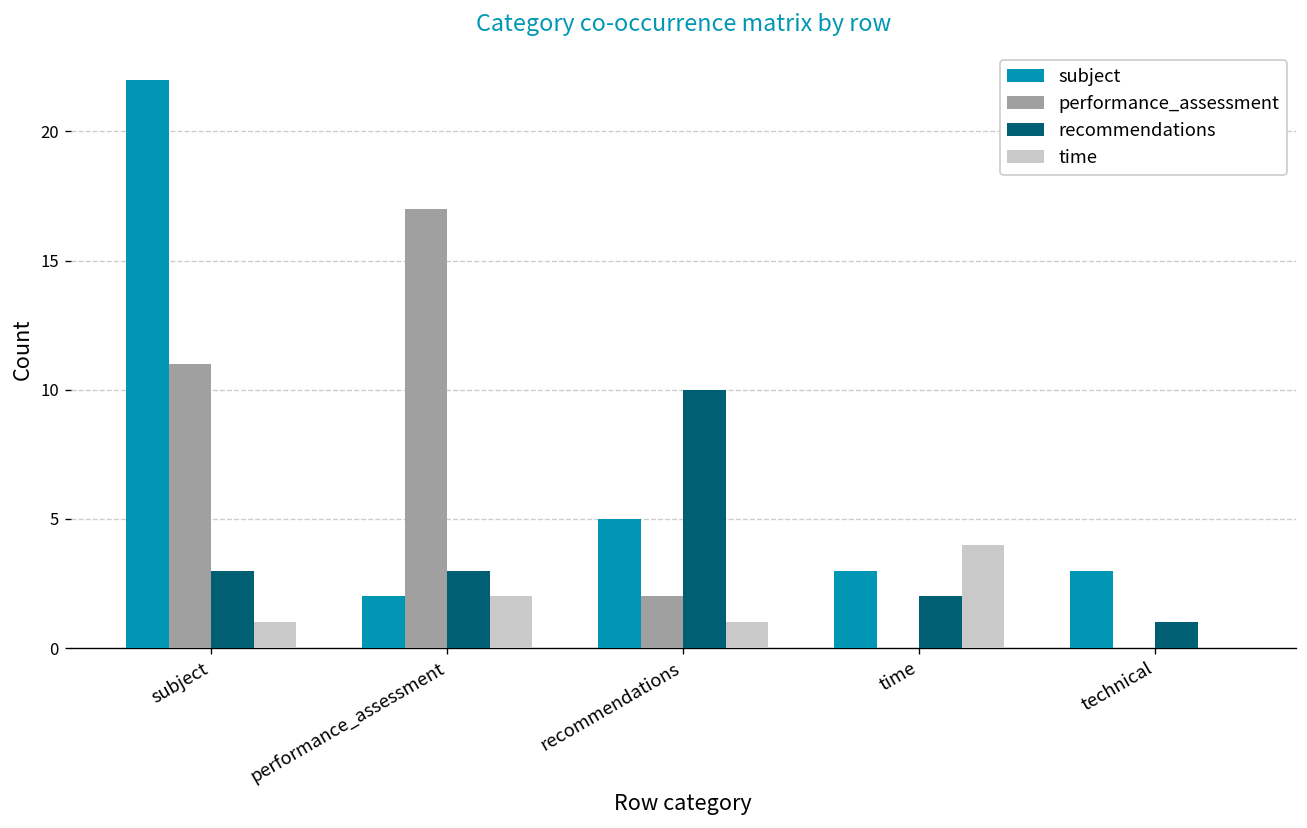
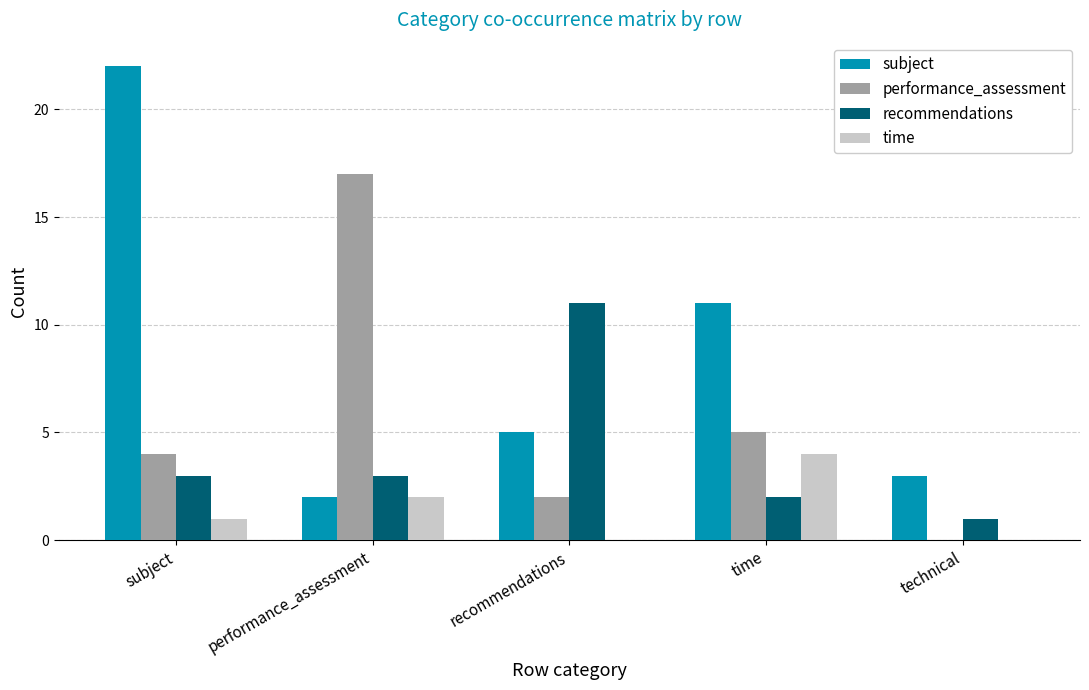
  {
    "subject": {
      "subject": 22,
      "performance_assessment": 2,
      "recommendations": 5,
-     "time": 3,
+     "time": 11,
      "technical": 3
    },
    "performance_assessment": {
-     "subject": 11,
+     "subject": 4,
      "performance_assessment": 17,
      "recommendations": 2,
-     "time": 0,
+     "time": 5,
      "technical": 0
    },
    "recommendations": {
      "subject": 3,
      "performance_assessment": 3,
-     "recommendations": 10,
+     "recommendations": 11,
      "time": 2,
      "technical": 1
    },
    "time": {
      "subject": 1,
      "performance_assessment": 2,
-     "recommendations": 1,
+     "recommendations": 0,
      "time": 4,
      "technical": 0
    }
  }
